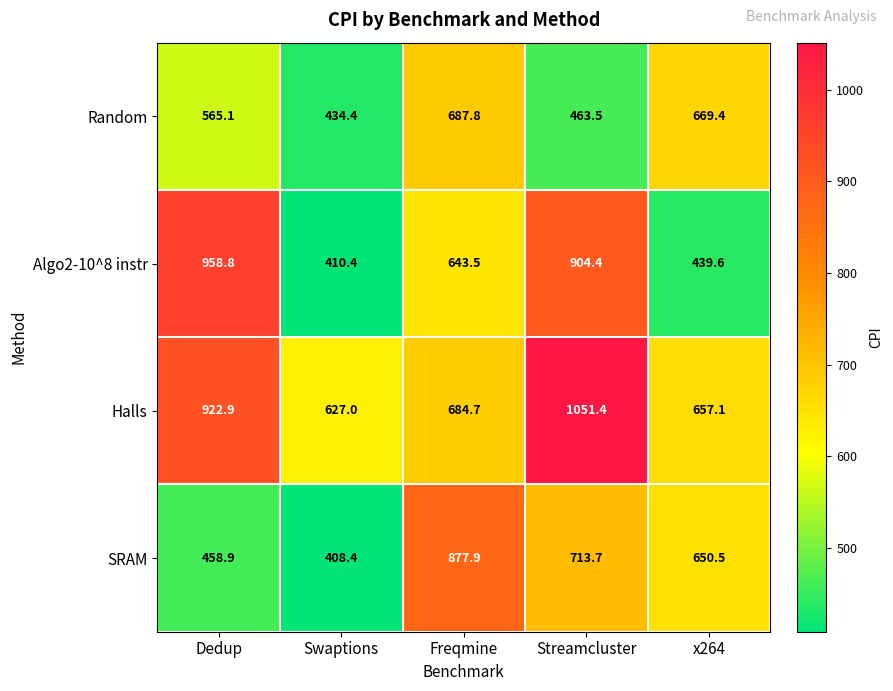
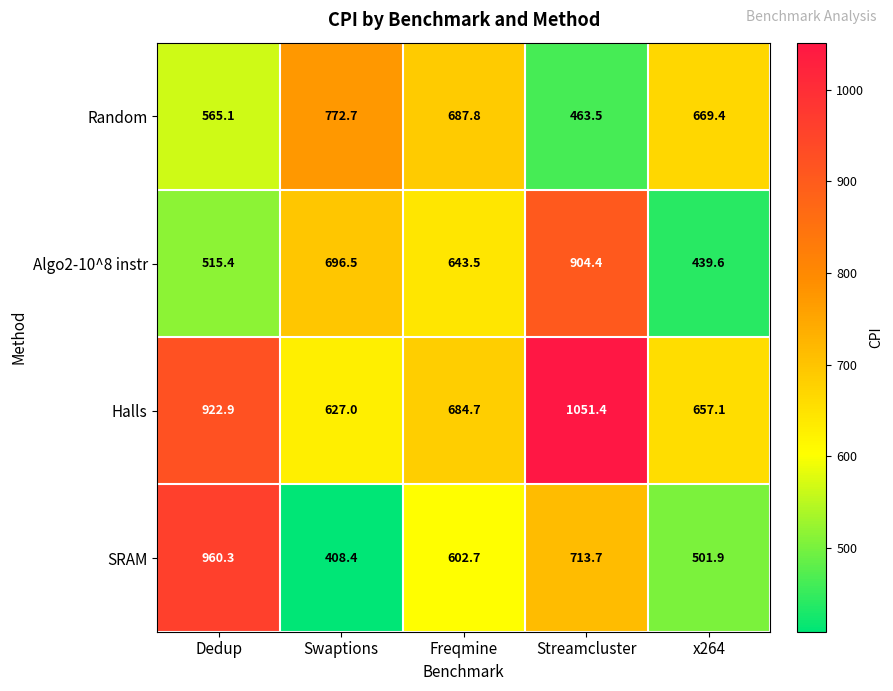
  {
    "Random": {
      "Dedup": 565.1,
-     "Swaptions": 434.4,
+     "Swaptions": 772.7,
      "Freqmine": 687.8,
      "Streamcluster": 463.5,
      "x264": 669.4
    },
    "Algo2-10^8 instr": {
-     "Dedup": 958.8,
-     "Swaptions": 410.4,
+     "Dedup": 515.4,
+     "Swaptions": 696.5,
      "Freqmine": 643.5,
      "Streamcluster": 904.4,
      "x264": 439.6
    },
    "Halls": {
      "Dedup": 922.9,
      "Swaptions": 627.0,
      "Freqmine": 684.7,
      "Streamcluster": 1051.4,
      "x264": 657.1
    },
    "SRAM": {
-     "Dedup": 458.9,
+     "Dedup": 960.3,
      "Swaptions": 408.4,
-     "Freqmine": 877.9,
+     "Freqmine": 602.7,
      "Streamcluster": 713.7,
-     "x264": 650.5
+     "x264": 501.9
    }
  }
